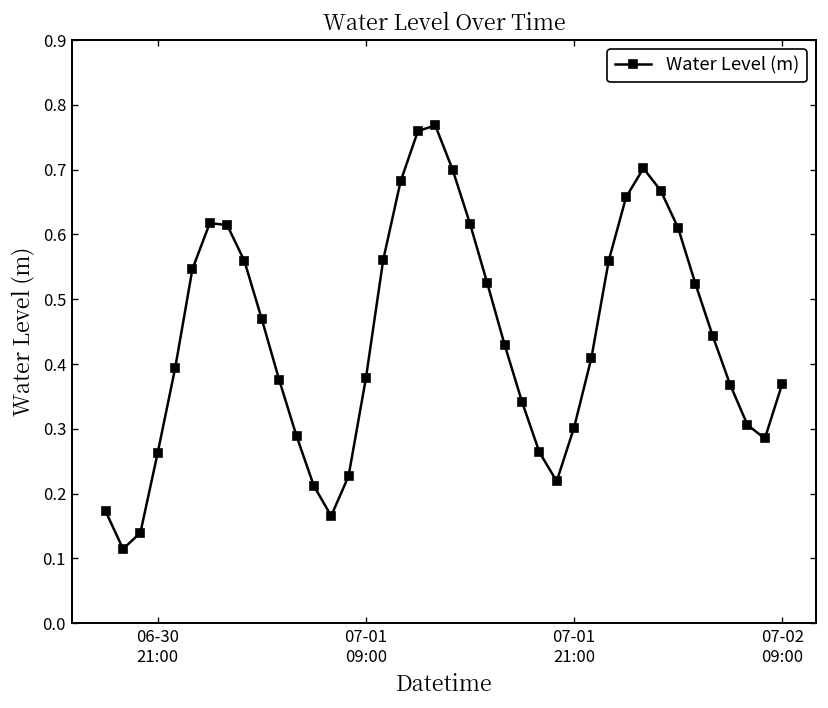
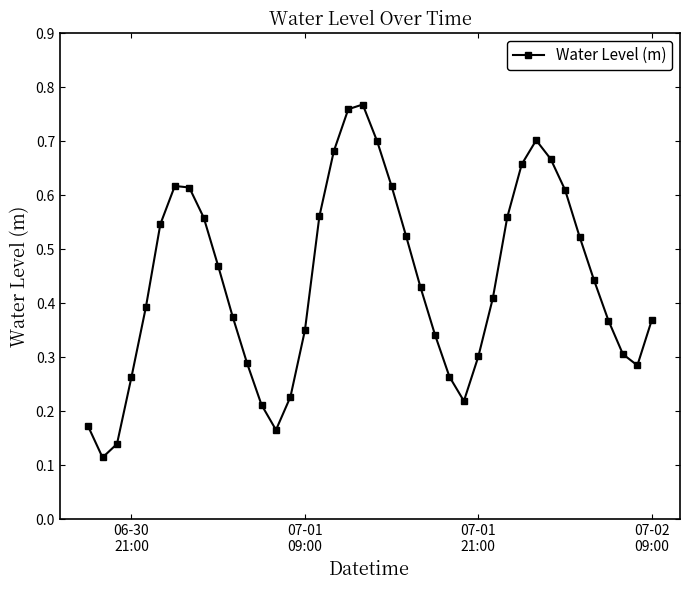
  {
    "06-30 21:00": 0.26,
-   "07-01 09:00": 0.38,
+   "07-01 09:00": 0.35,
    "07-01 21:00": 0.30,
    "07-02 09:00": 0.37
  }
